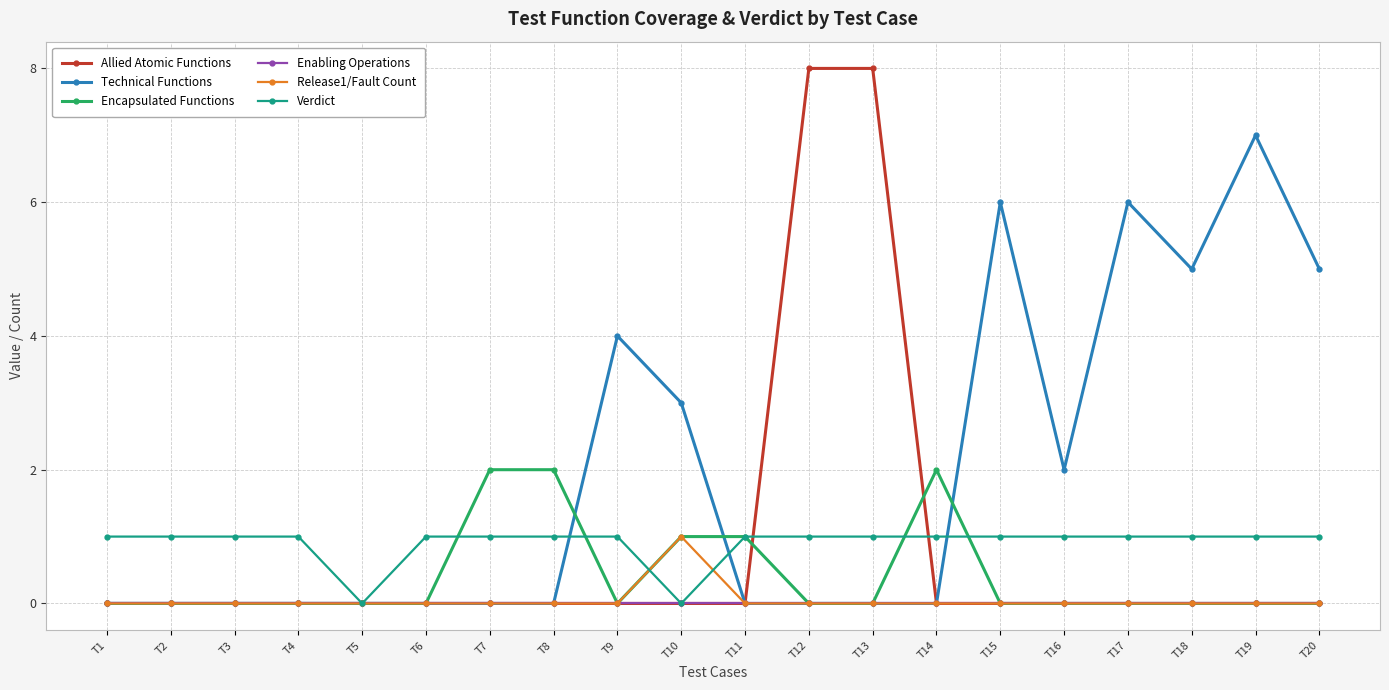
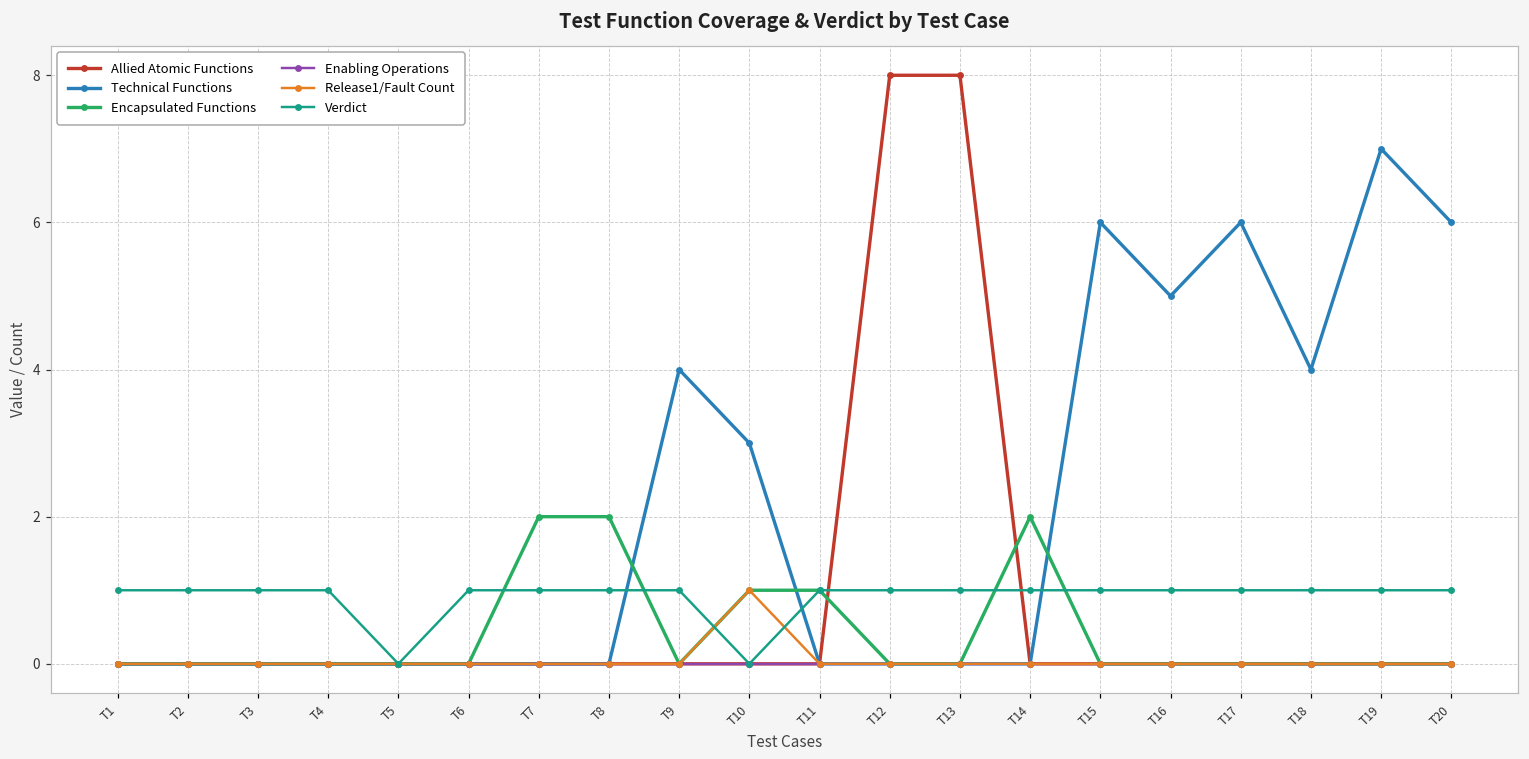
  {
    "Allied Atomic Functions": {
      "T12": 8,
      "T13": 8
    },
    "Technical Functions": {
      "T9": 4,
      "T10": 3,
      "T15": 6,
-     "T16": 2,
+     "T16": 5,
      "T17": 6,
-     "T18": 5,
+     "T18": 4,
      "T19": 7,
-     "T20": 5
+     "T20": 6
    }
  }
